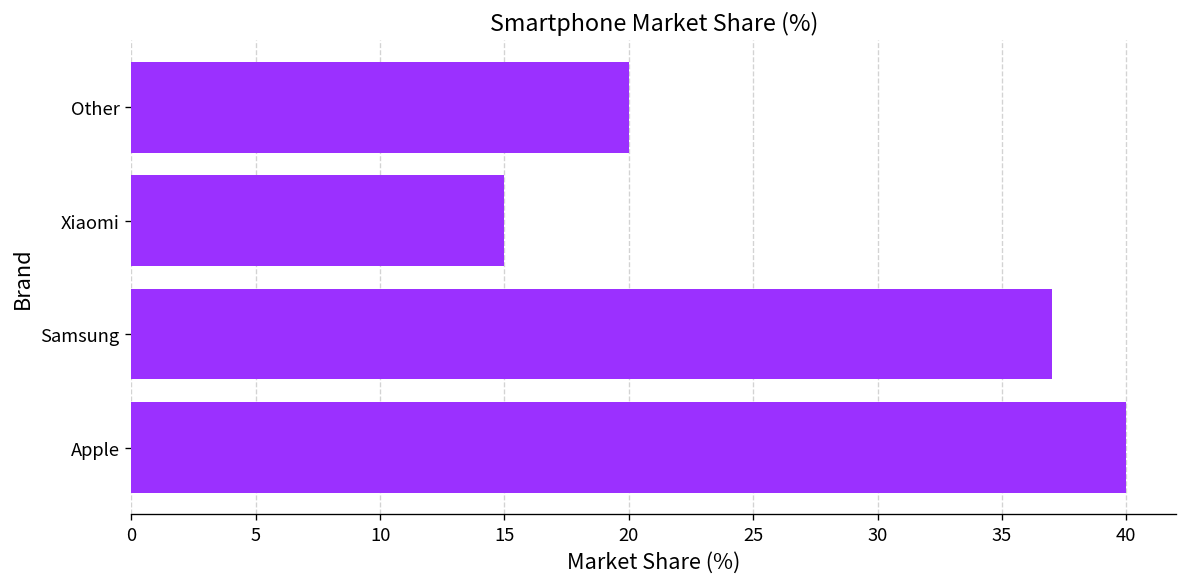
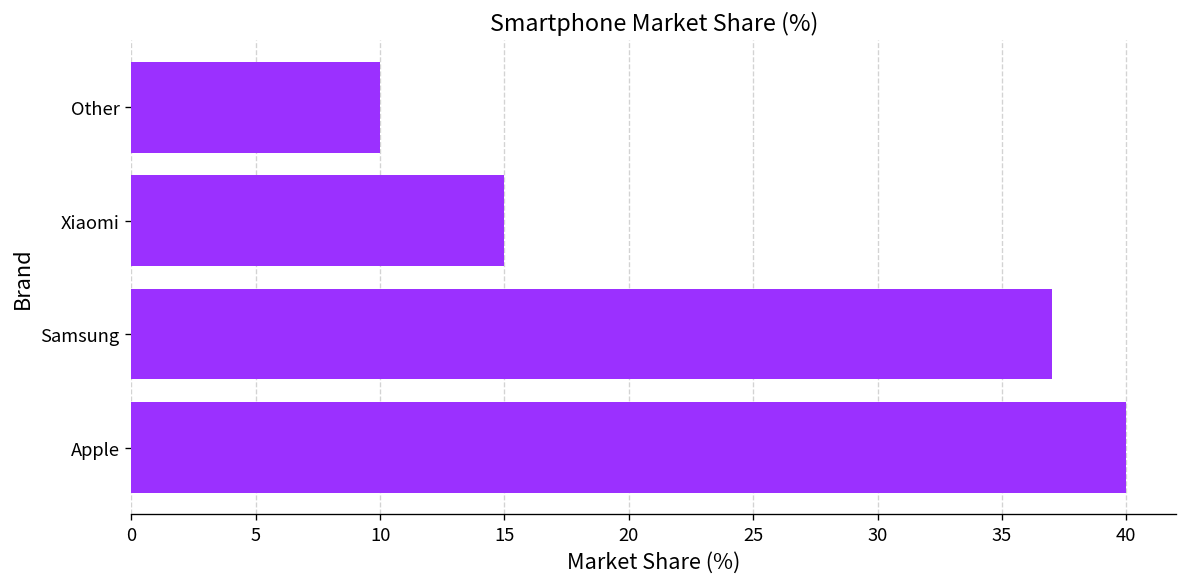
  {
-   "Other": 20,
+   "Other": 10,
    "Xiaomi": 15,
    "Samsung": 37,
    "Apple": 40
  }
